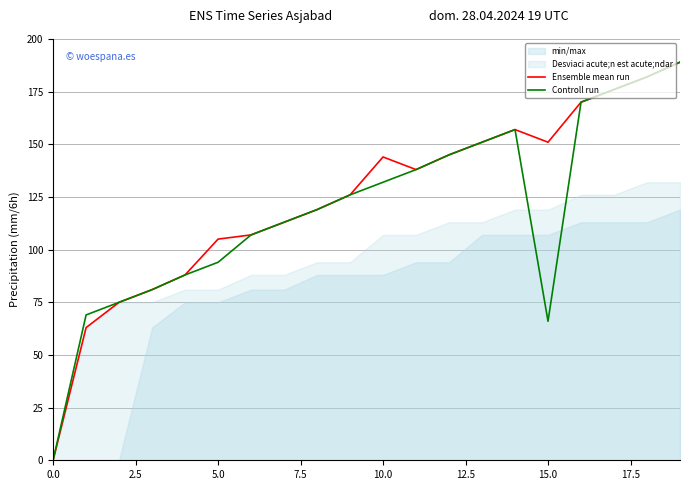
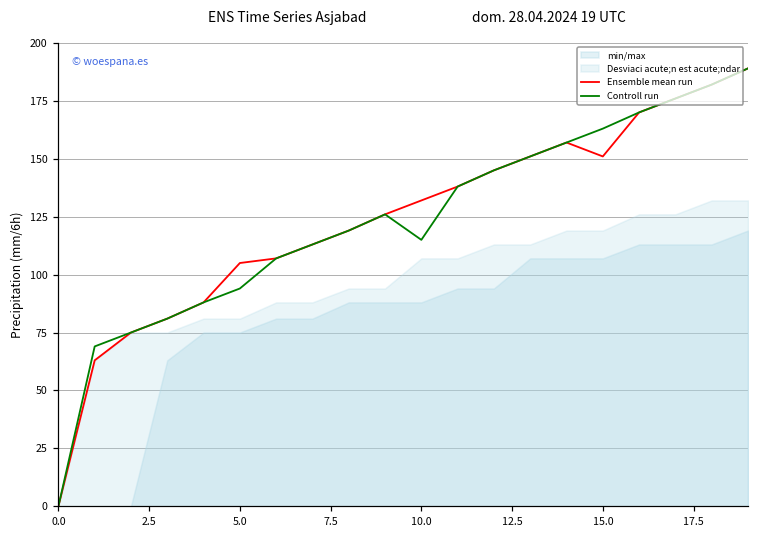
  {
    "Ensemble mean run": {
      "5.0": 105,
-     "10.0": 144,
+     "10.0": 132,
      "15.0": 151
    },
    "Controll run": {
      "5.0": 94,
-     "10.0": 132,
-     "15.0": 66
+     "10.0": 115,
+     "15.0": 163
    }
  }
